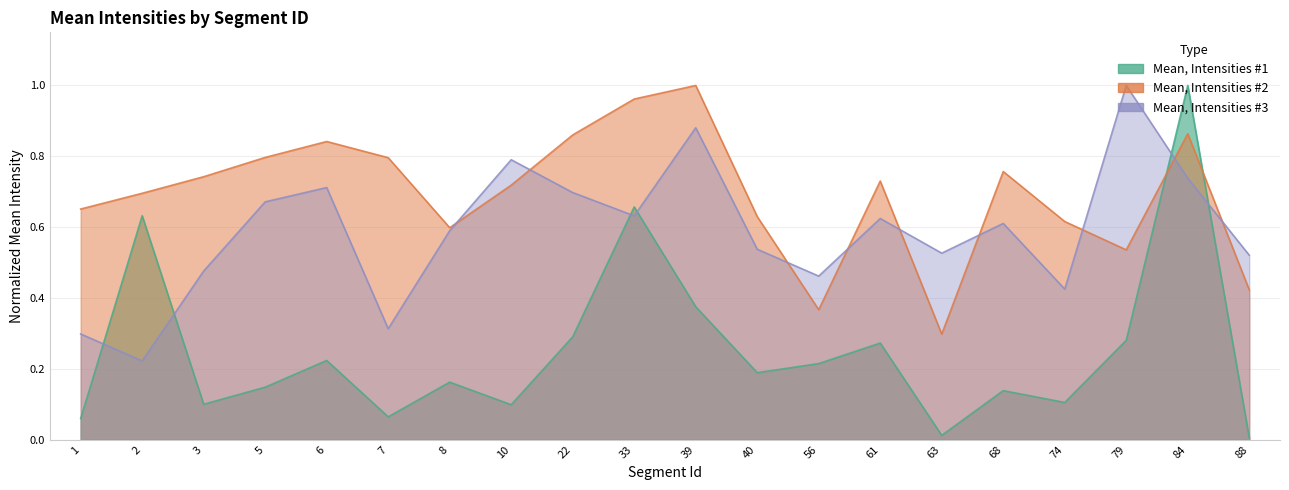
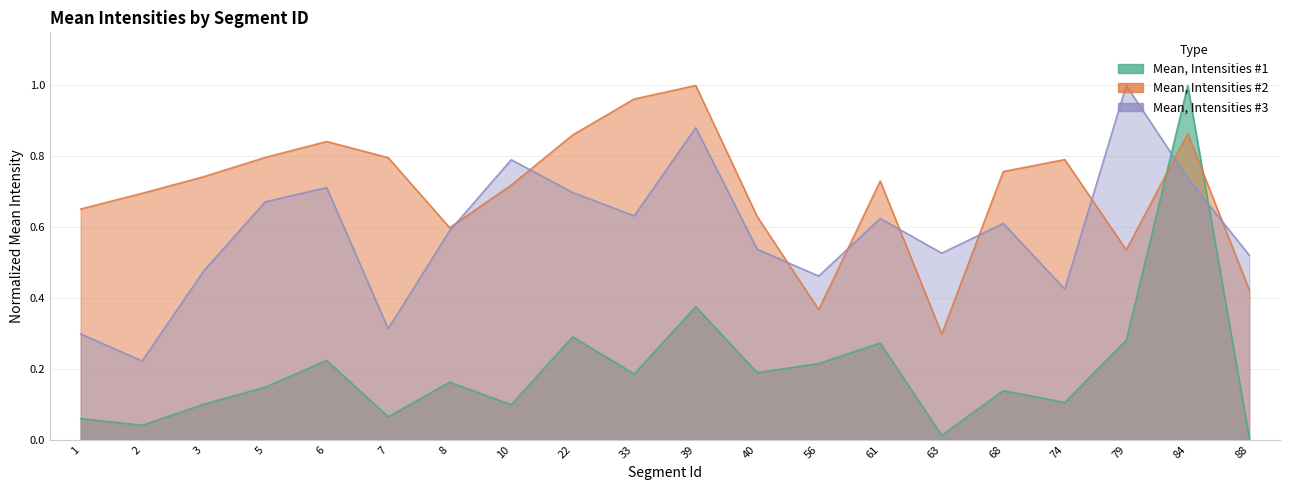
  {
    "Mean, Intensities #1": {
      "1": 0.06,
-     "2": 0.63,
+     "2": 0.04,
      "3": 0.10,
      "5": 0.15,
      "6": 0.22,
      "7": 0.06,
      "8": 0.16,
      "10": 0.10,
      "22": 0.29,
-     "33": 0.66,
+     "33": 0.19,
      "39": 0.38,
      "40": 0.19,
      "56": 0.21,
      "61": 0.27,
      "63": 0.01,
      "68": 0.14,
      "74": 0.10,
      "79": 0.28,
      "84": 1.00,
      "88": 0.01
    },
    "Mean, Intensities #2": {
      "1": 0.65,
      "2": 0.70,
      "3": 0.74,
      "5": 0.80,
      "6": 0.84,
      "7": 0.80,
      "8": 0.60,
      "10": 0.72,
      "22": 0.86,
      "33": 0.96,
      "39": 1.00,
      "40": 0.63,
      "56": 0.37,
      "61": 0.73,
      "63": 0.30,
      "68": 0.76,
-     "74": 0.62,
+     "74": 0.79,
      "79": 0.54,
      "84": 0.86,
      "88": 0.42
    },
    "Mean, Intensities #3": {
      "1": 0.30,
      "2": 0.22,
      "3": 0.48,
      "5": 0.67,
      "6": 0.71,
      "7": 0.31,
      "8": 0.59,
      "10": 0.79,
      "22": 0.70,
      "33": 0.63,
      "39": 0.88,
      "40": 0.54,
      "56": 0.46,
      "61": 0.62,
      "63": 0.53,
      "68": 0.61,
      "74": 0.43,
      "79": 1.00,
      "84": 0.74,
      "88": 0.52
    }
  }
